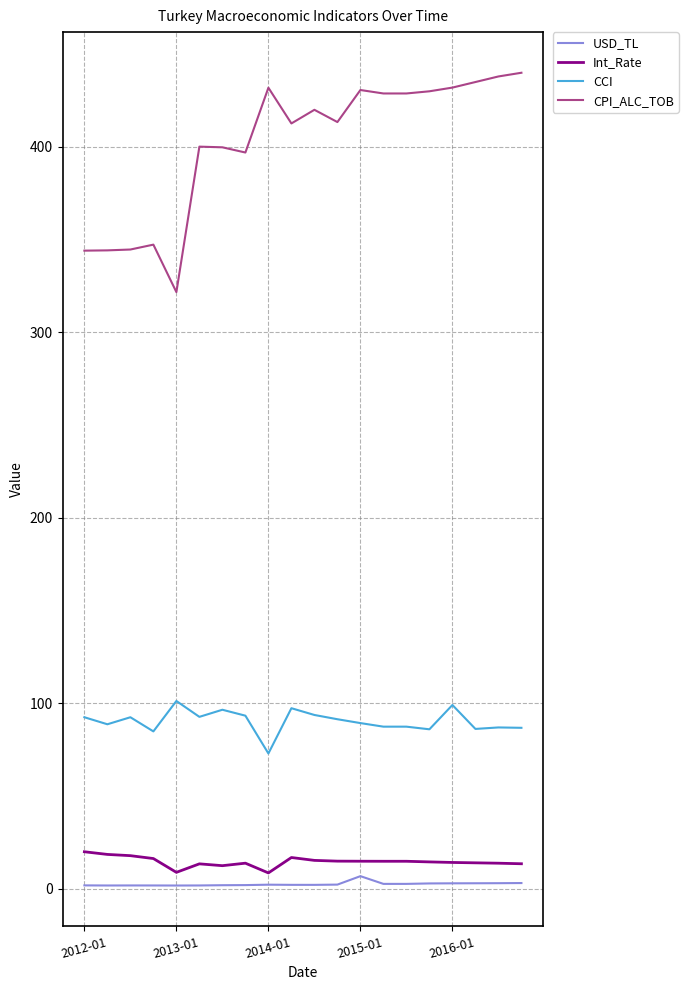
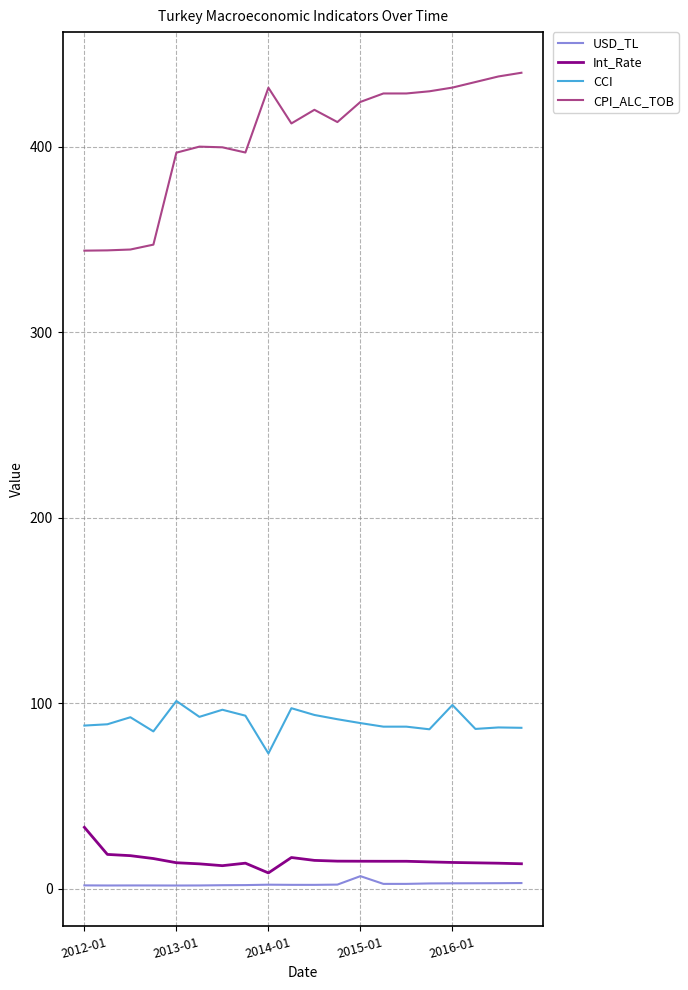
  {
    "USD_TL": {
      "2012-01": 2,
      "2013-01": 2,
      "2014-01": 2,
      "2015-01": 7,
      "2016-01": 3
    },
    "Int_Rate": {
-     "2012-01": 20,
-     "2013-01": 9,
+     "2012-01": 33,
+     "2013-01": 14,
      "2014-01": 9,
      "2015-01": 15,
      "2016-01": 14
    },
    "CCI": {
-     "2012-01": 92,
+     "2012-01": 88,
      "2013-01": 101,
      "2014-01": 73,
      "2015-01": 89,
      "2016-01": 99
    },
    "CPI_ALC_TOB": {
      "2012-01": 344,
-     "2013-01": 322,
+     "2013-01": 397,
      "2014-01": 432,
-     "2015-01": 431,
+     "2015-01": 424,
      "2016-01": 432
    }
  }
